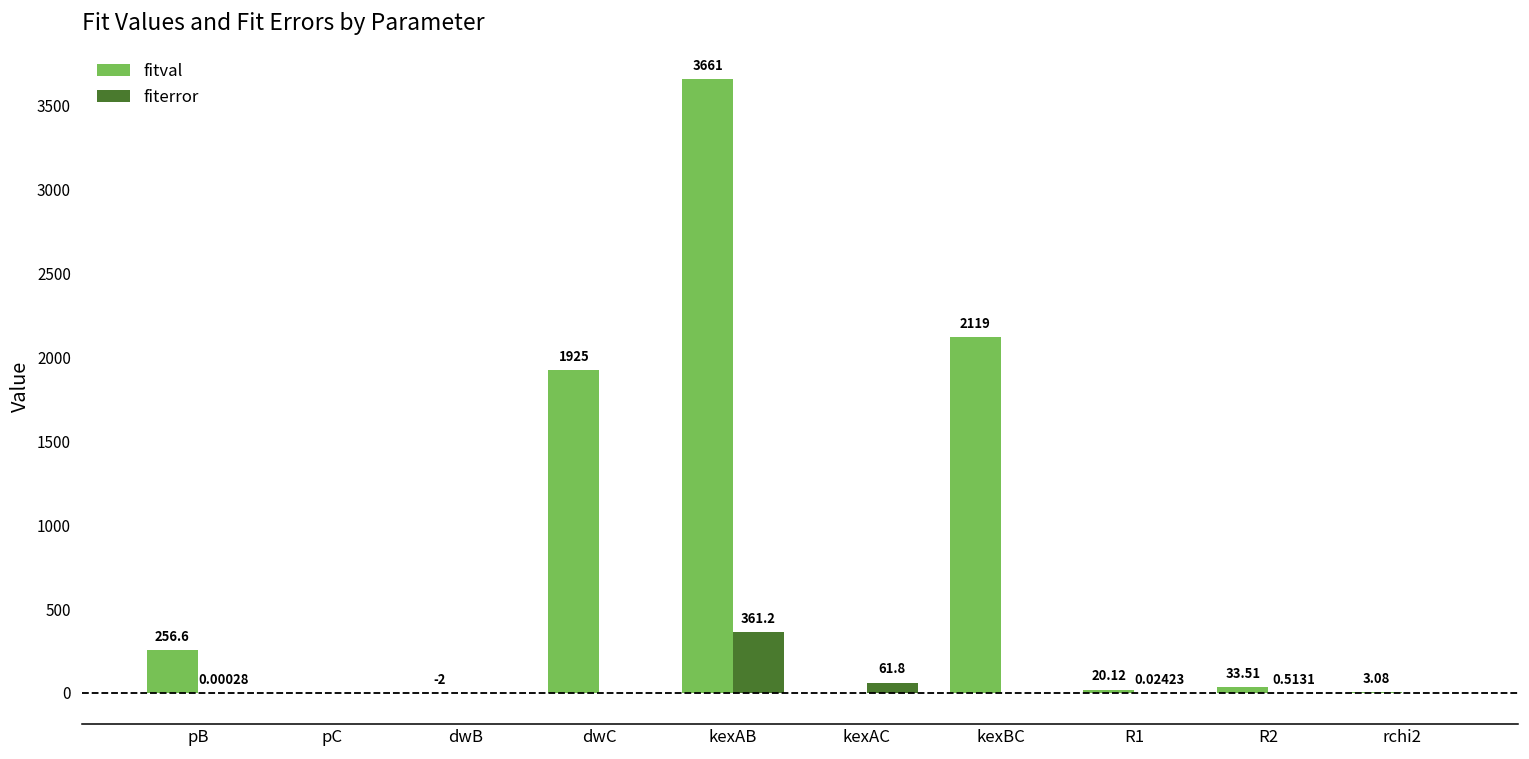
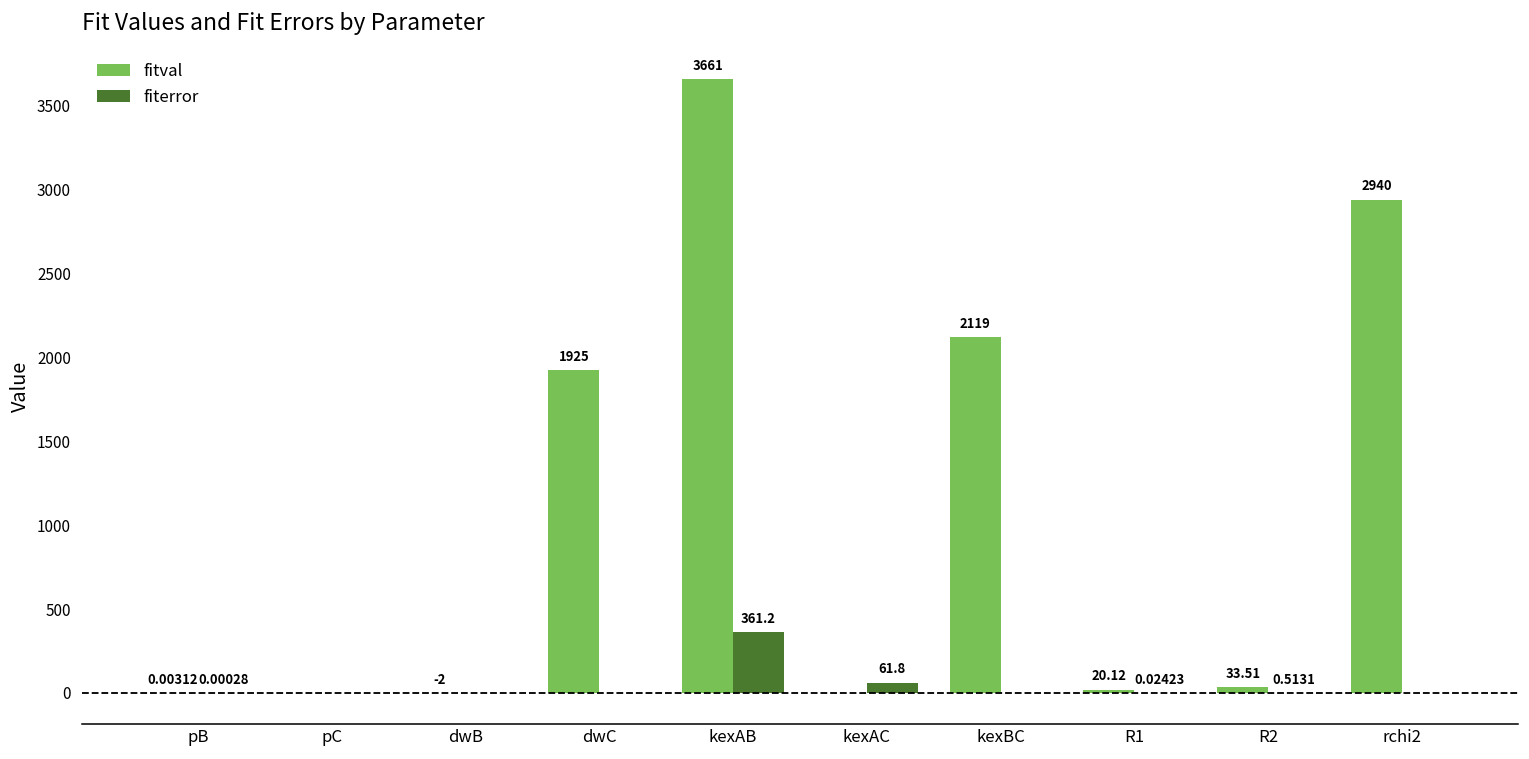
  {
    "fitval": {
-     "pB": 256.6,
+     "pB": 0.00312,
      "dwB": -2,
      "dwC": 1925,
      "kexAB": 3661,
      "kexBC": 2119,
      "R1": 20.12,
      "R2": 33.51,
-     "rchi2": 3.08
+     "rchi2": 2940
    },
    "fiterror": {
      "pB": 0.00028,
      "kexAB": 361.2,
      "kexAC": 61.8,
      "R1": 0.02423,
      "R2": 0.5131
    }
  }
